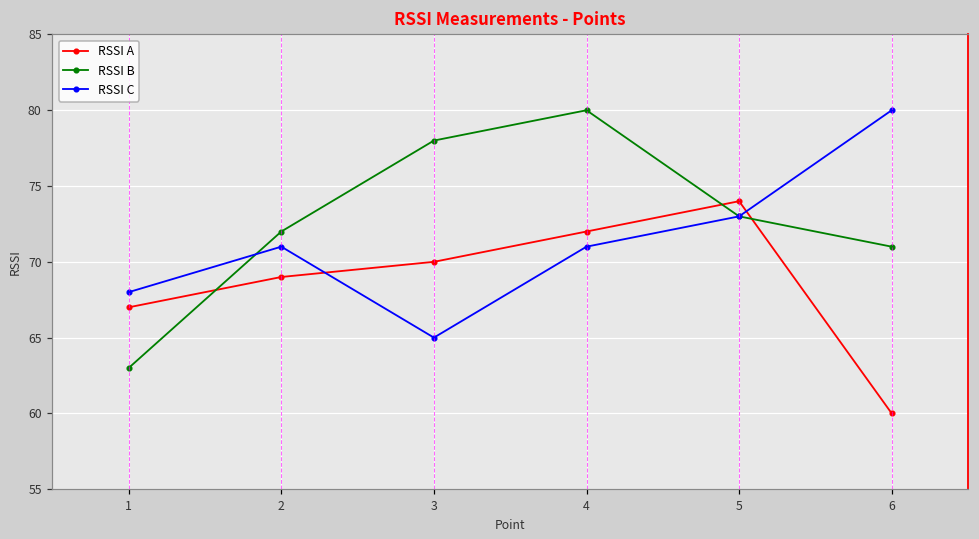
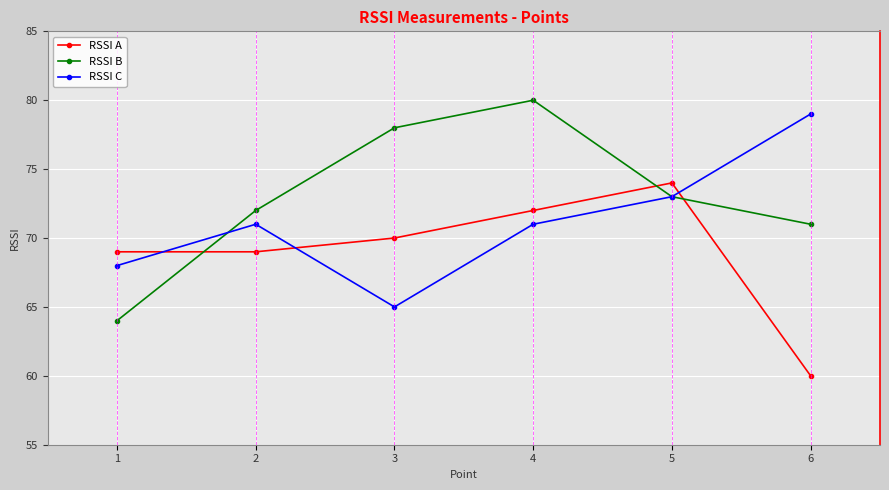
  {
    "RSSI A": {
-     "1": 67,
+     "1": 69,
      "2": 69,
      "3": 70,
      "4": 72,
      "5": 74,
      "6": 60
    },
    "RSSI B": {
-     "1": 63,
+     "1": 64,
      "2": 72,
      "3": 78,
      "4": 80,
      "6": 71
    },
    "RSSI C": {
      "1": 68,
      "2": 71,
      "3": 65,
      "4": 71,
-     "6": 80
+     "6": 79
    }
  }
